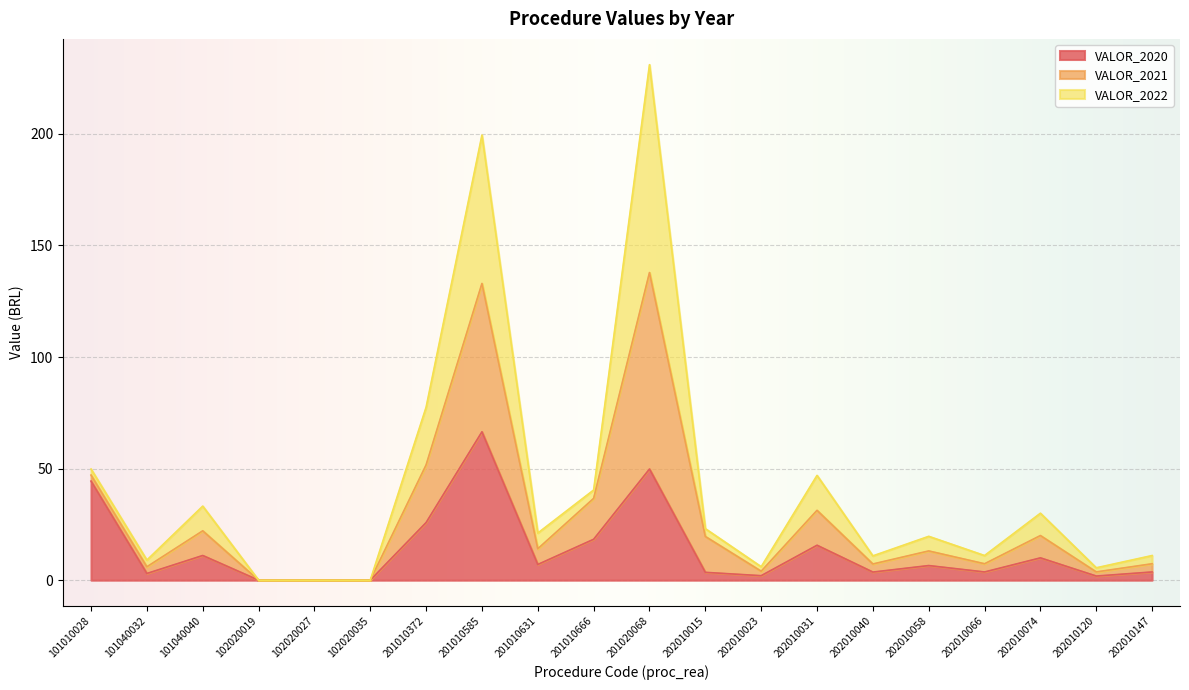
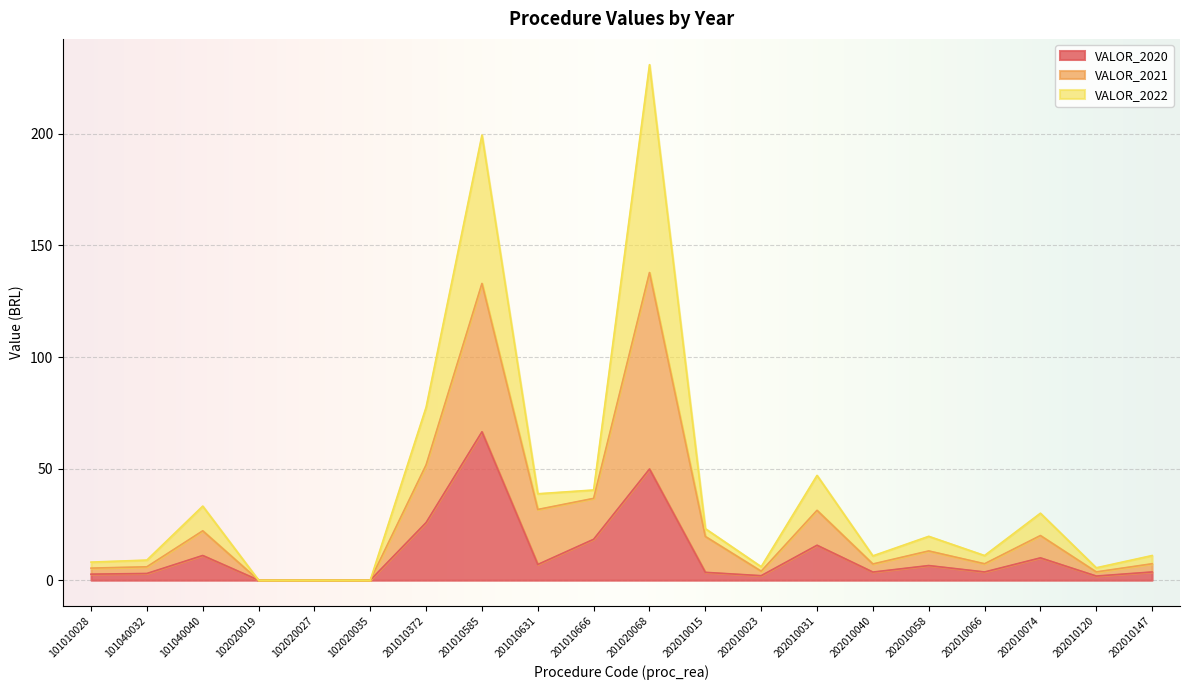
  {
    "VALOR_2020": {
-     "101010028": 44,
+     "101010028": 3,
      "101040032": 3,
      "101040040": 11,
      "201010372": 26,
      "201010585": 66,
      "201010631": 7,
      "201010666": 18,
      "201020068": 50,
      "202010015": 4,
      "202010023": 2,
      "202010031": 16,
      "202010040": 4,
      "202010058": 7,
      "202010066": 4,
      "202010074": 10,
      "202010120": 2,
      "202010147": 4
    },
    "VALOR_2021": {
      "101010028": 3,
      "101040032": 3,
      "101040040": 11,
      "201010372": 26,
      "201010585": 66,
-     "201010631": 7,
+     "201010631": 25,
      "201010666": 18,
      "201020068": 88,
      "202010015": 16,
      "202010023": 2,
      "202010031": 16,
      "202010040": 4,
      "202010058": 7,
      "202010066": 4,
      "202010074": 10,
      "202010120": 2,
      "202010147": 4
    },
    "VALOR_2022": {
      "101010028": 3,
      "101040032": 3,
      "101040040": 11,
      "201010372": 26,
      "201010585": 66,
      "201010631": 7,
      "201010666": 4,
      "201020068": 93,
      "202010015": 4,
      "202010023": 2,
      "202010031": 16,
      "202010040": 4,
      "202010058": 7,
      "202010066": 4,
      "202010074": 10,
      "202010120": 2,
      "202010147": 4
    }
  }
